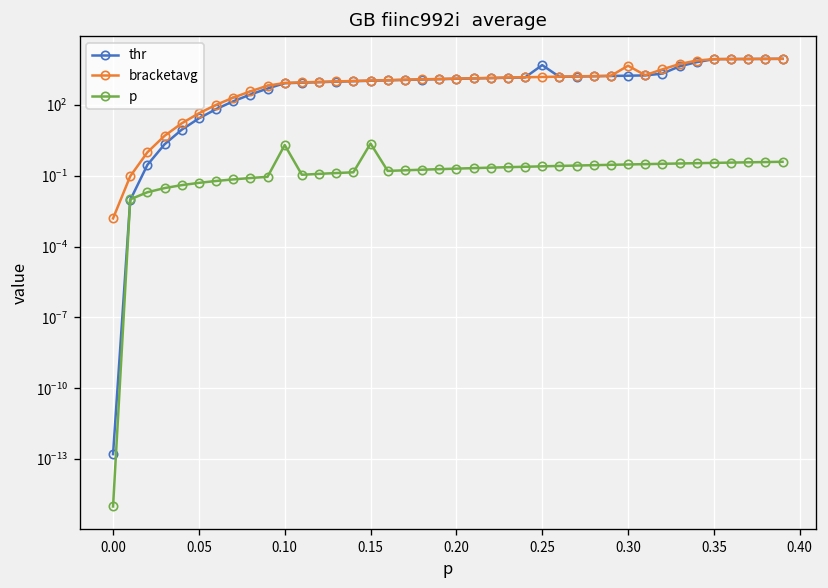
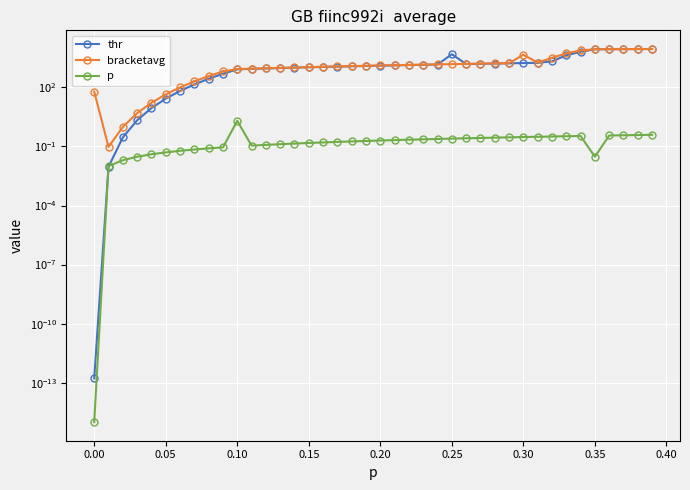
  {
    "thr": {
      "0.00": 0.000000000000,
      "0.05": 30,
      "0.25": 5000,
      "0.30": 2000
    },
    "bracketavg": {
-     "0.00": 0.002,
+     "0.00": 60,
      "0.05": 40,
      "0.25": 2000,
      "0.30": 5000
    },
    "p": {
      "0.00": 0.000000000000,
      "0.05": 0.05,
      "0.10": 2,
-     "0.15": 2,
+     "0.15": 0.2,
      "0.20": 0.2,
      "0.25": 0.3,
      "0.30": 0.3,
-     "0.35": 0.4
+     "0.35": 0.03
    }
  }
